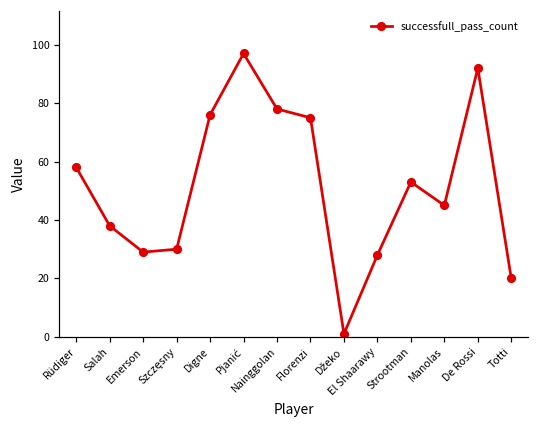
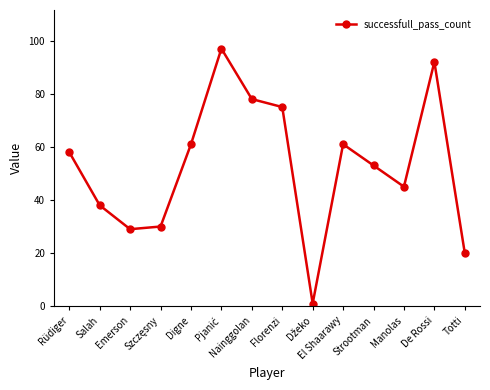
  {
    "Rüdiger": 58,
    "Salah": 38,
    "Emerson": 29,
    "Szczęsny": 30,
-   "Digne": 76,
+   "Digne": 61,
    "Pjanić": 97,
    "Nainggolan": 78,
    "Florenzi": 75,
    "Džeko": 1,
-   "El Shaarawy": 28,
+   "El Shaarawy": 61,
    "Strootman": 53,
    "Manolas": 45,
    "De Rossi": 92,
    "Totti": 20
  }
